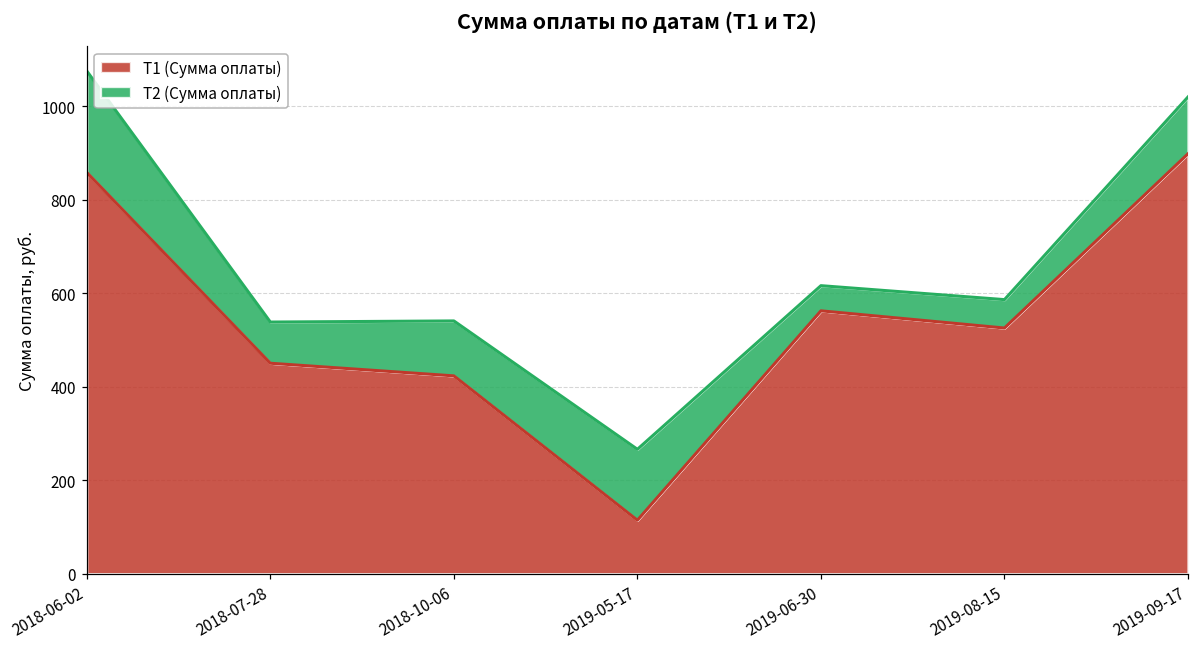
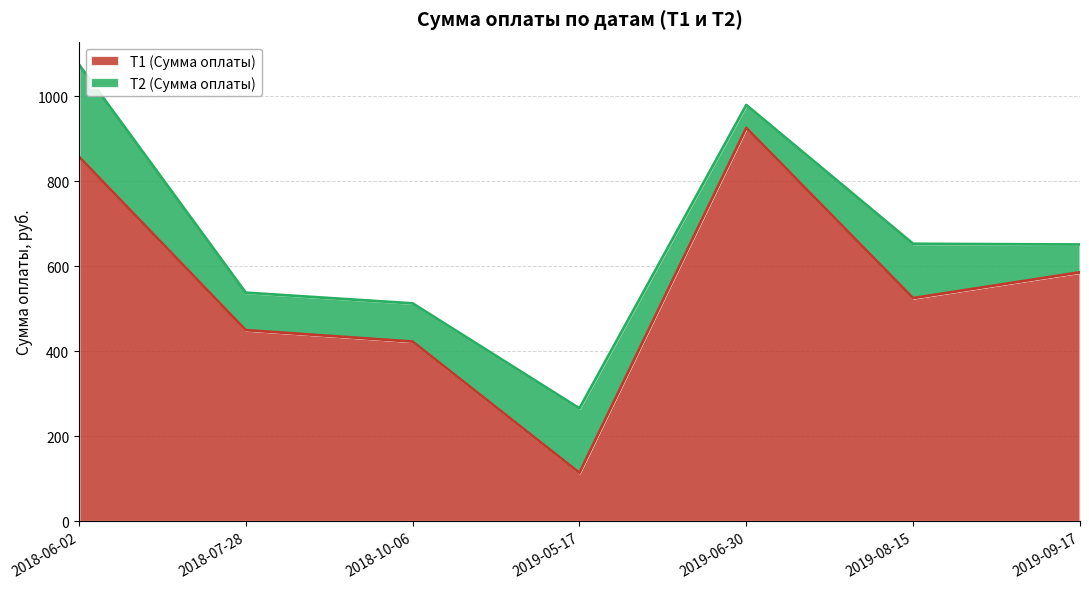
  {
    "Т1 (Сумма оплаты)": {
      "2018-06-02": 860,
      "2018-07-28": 450,
      "2018-10-06": 420,
      "2019-05-17": 110,
-     "2019-06-30": 560,
+     "2019-06-30": 930,
      "2019-08-15": 530,
-     "2019-09-17": 900
+     "2019-09-17": 590
    },
    "Т2 (Сумма оплаты)": {
      "2018-06-02": 220,
      "2018-07-28": 90,
-     "2018-10-06": 120,
+     "2018-10-06": 90,
      "2019-05-17": 150,
      "2019-06-30": 50,
-     "2019-08-15": 60,
-     "2019-09-17": 120
+     "2019-08-15": 130,
+     "2019-09-17": 70
    }
  }
